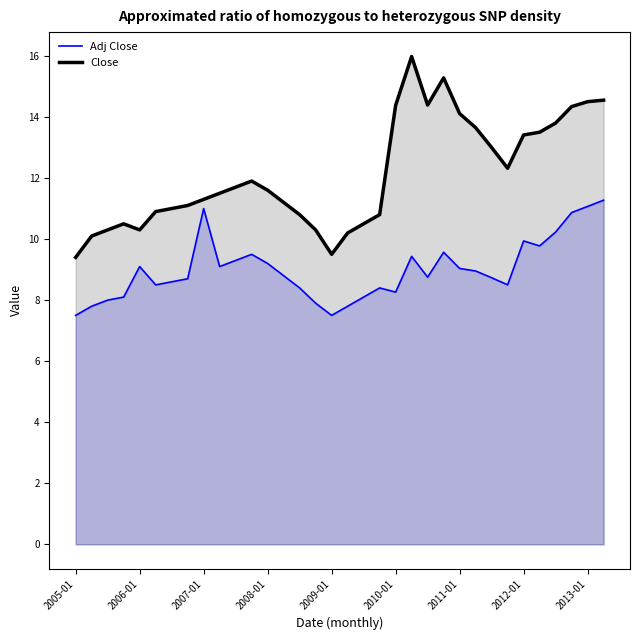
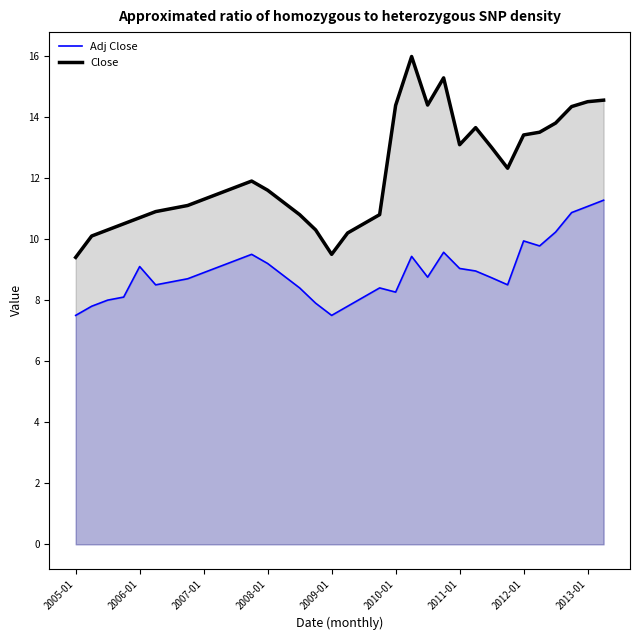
  {
    "Adj Close": {
      "2005-01": 7.5,
      "2006-01": 9.1,
-     "2007-01": 11.0,
+     "2007-01": 8.9,
      "2008-01": 9.2,
      "2009-01": 7.5,
      "2010-01": 8.3,
      "2011-01": 9.0,
      "2012-01": 9.9,
      "2013-01": 11.1
    },
    "Close": {
      "2005-01": 9.4,
-     "2006-01": 10.3,
+     "2006-01": 10.7,
      "2007-01": 11.3,
      "2008-01": 11.6,
      "2009-01": 9.5,
      "2010-01": 14.4,
-     "2011-01": 14.1,
+     "2011-01": 13.1,
      "2012-01": 13.4,
      "2013-01": 14.5
    }
  }
